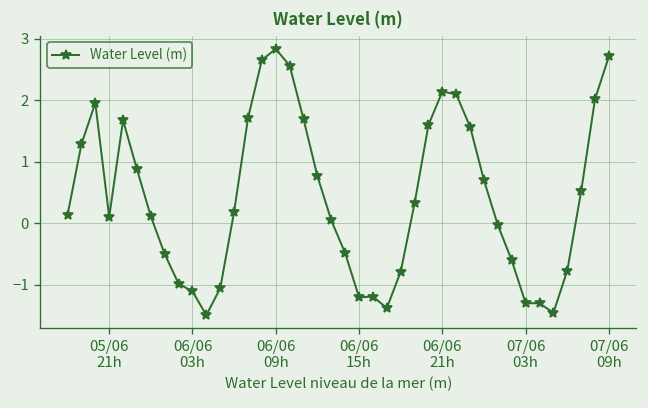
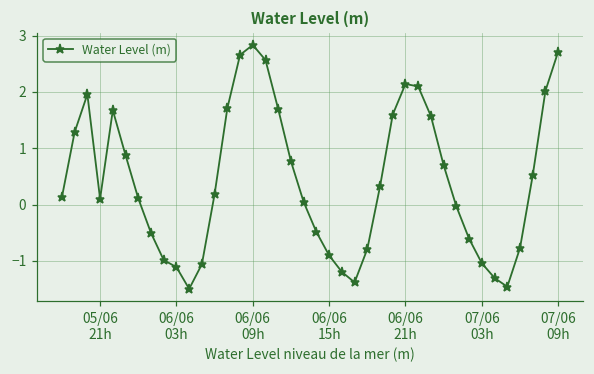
  {
    "05/06 21h": 0.1,
    "06/06 03h": -1.1,
    "06/06 09h": 2.8,
-   "06/06 15h": -1.2,
+   "06/06 15h": -0.9,
    "06/06 21h": 2.1,
-   "07/06 03h": -1.3,
+   "07/06 03h": -1.0,
    "07/06 09h": 2.7
  }
